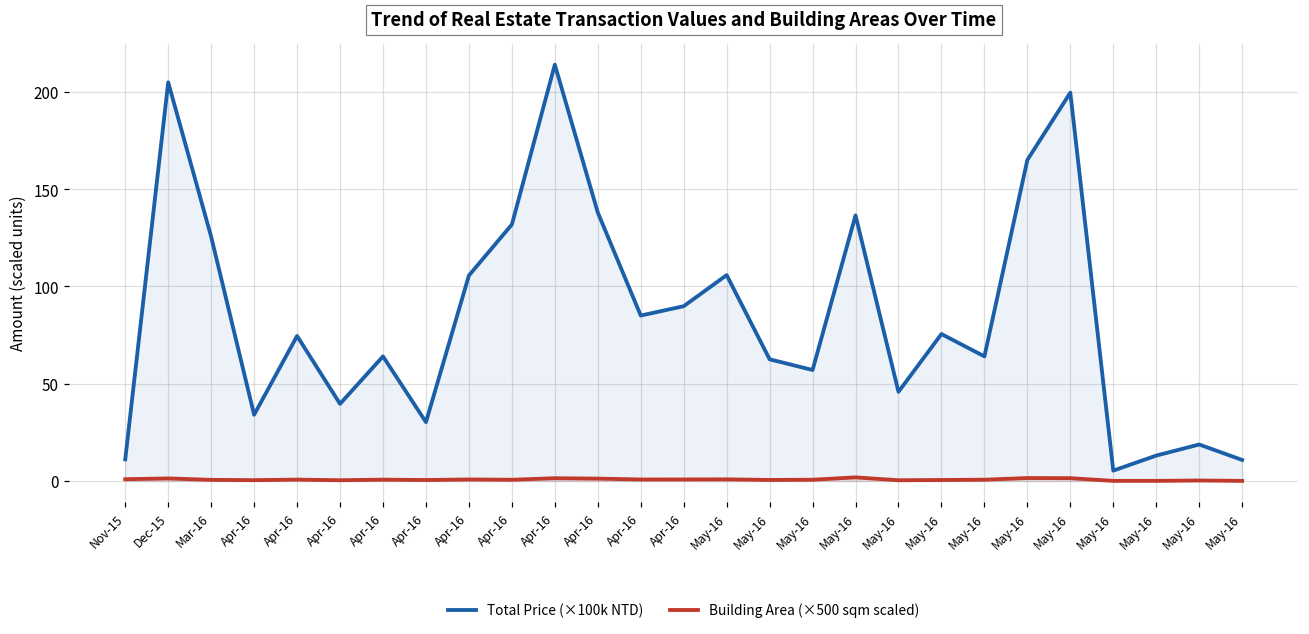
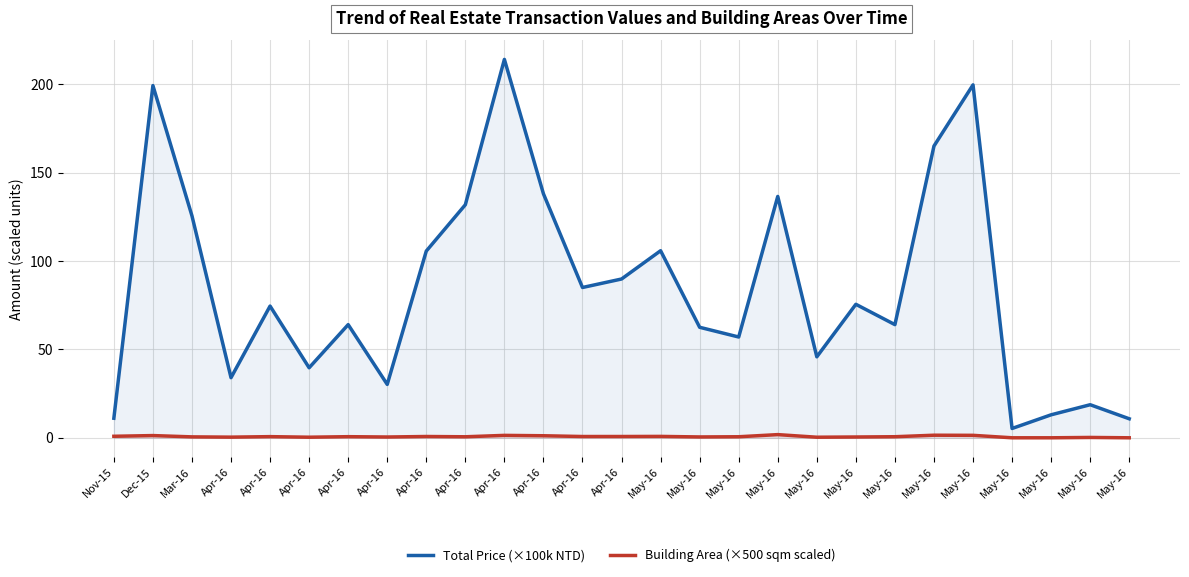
  {
    "Total Price (×100k NTD)": {
      "Nov-15": 11,
-     "Dec-15": 205,
+     "Dec-15": 199,
      "Mar-16": 126
    },
    "Building Area (×500 sqm scaled)": {
      "Nov-15": 1,
      "Dec-15": 1,
      "Mar-16": 1
    }
  }
